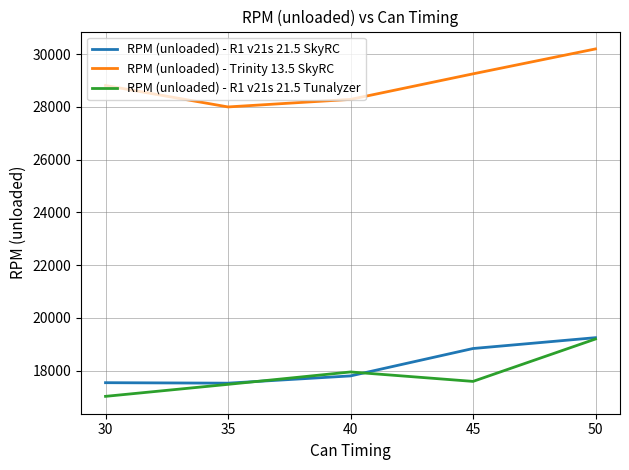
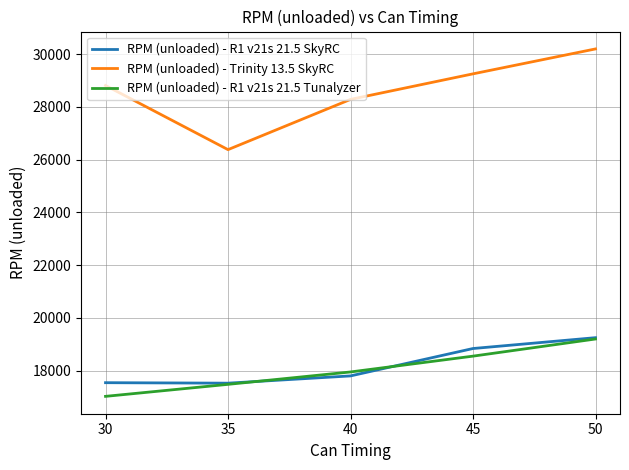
  {
    "RPM (unloaded) - R1 v21s 21.5 SkyRC": {
      "30": 17500,
      "40": 17800,
      "45": 18800
    },
    "RPM (unloaded) - Trinity 13.5 SkyRC": {
-     "35": 28000,
+     "35": 26400,
      "45": 29300,
      "50": 30200
    },
    "RPM (unloaded) - R1 v21s 21.5 Tunalyzer": {
      "30": 17000,
      "40": 18000,
-     "45": 17600
+     "45": 18600
    }
  }
